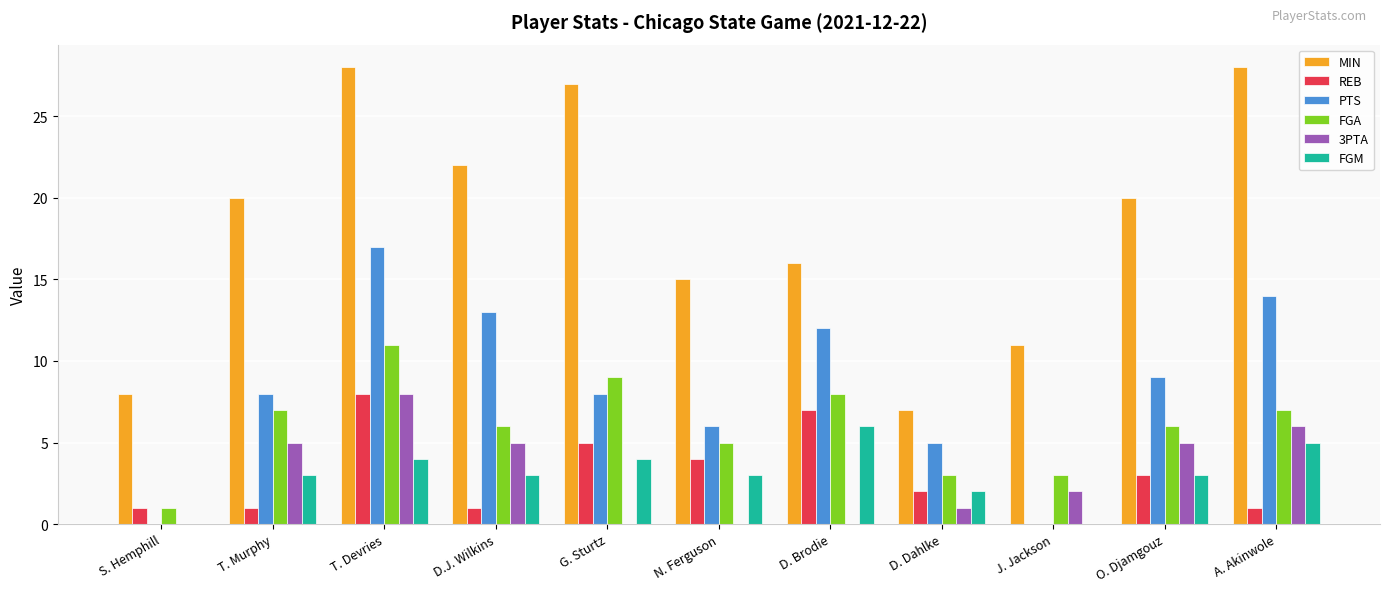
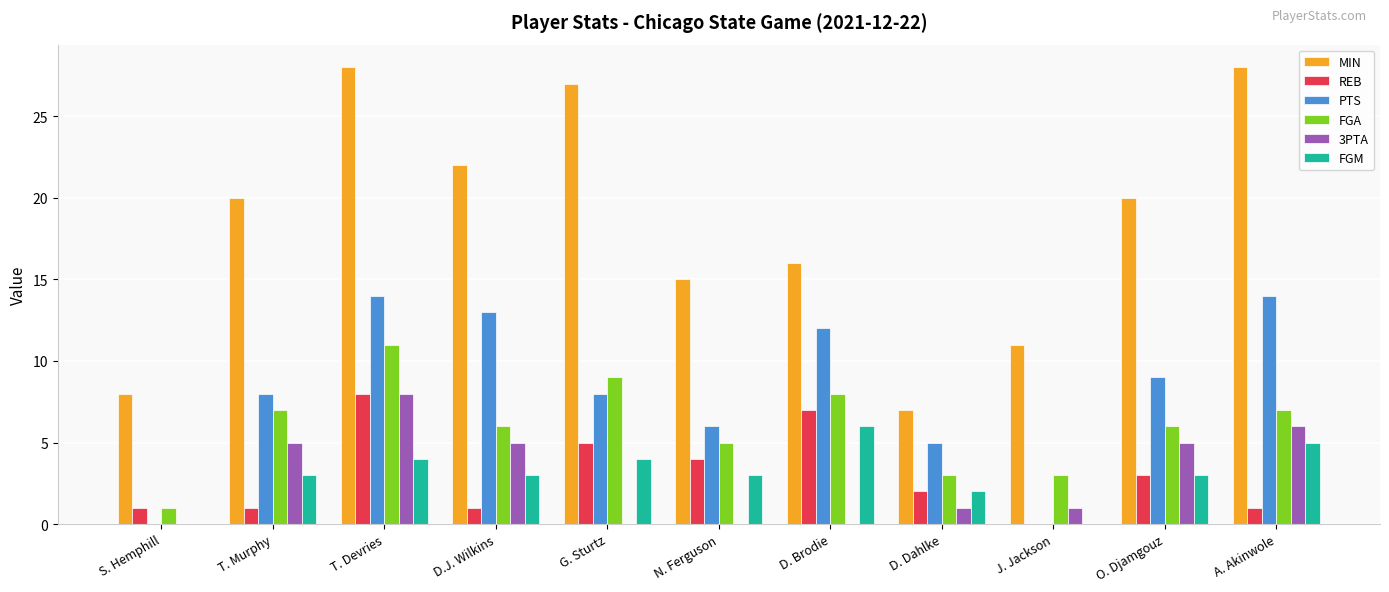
  {
    "MIN": {
      "S. Hemphill": 8,
      "T. Murphy": 20,
      "T. Devries": 28,
      "D.J. Wilkins": 22,
      "G. Sturtz": 27,
      "N. Ferguson": 15,
      "D. Brodie": 16,
      "D. Dahlke": 7,
      "J. Jackson": 11,
      "O. Djamgouz": 20,
      "A. Akinwole": 28
    },
    "REB": {
      "S. Hemphill": 1,
      "T. Murphy": 1,
      "T. Devries": 8,
      "D.J. Wilkins": 1,
      "G. Sturtz": 5,
      "N. Ferguson": 4,
      "D. Brodie": 7,
      "D. Dahlke": 2,
      "J. Jackson": 0,
      "O. Djamgouz": 3,
      "A. Akinwole": 1
    },
    "PTS": {
      "S. Hemphill": 0,
      "T. Murphy": 8,
-     "T. Devries": 17,
+     "T. Devries": 14,
      "D.J. Wilkins": 13,
      "G. Sturtz": 8,
      "N. Ferguson": 6,
      "D. Brodie": 12,
      "D. Dahlke": 5,
      "J. Jackson": 0,
      "O. Djamgouz": 9,
      "A. Akinwole": 14
    },
    "FGA": {
      "S. Hemphill": 1,
      "T. Murphy": 7,
      "T. Devries": 11,
      "D.J. Wilkins": 6,
      "G. Sturtz": 9,
      "N. Ferguson": 5,
      "D. Brodie": 8,
      "D. Dahlke": 3,
      "J. Jackson": 3,
      "O. Djamgouz": 6,
      "A. Akinwole": 7
    },
    "3PTA": {
      "S. Hemphill": 0,
      "T. Murphy": 5,
      "T. Devries": 8,
      "D.J. Wilkins": 5,
      "G. Sturtz": 0,
      "N. Ferguson": 0,
      "D. Brodie": 0,
      "D. Dahlke": 1,
-     "J. Jackson": 2,
+     "J. Jackson": 1,
      "O. Djamgouz": 5,
      "A. Akinwole": 6
    },
    "FGM": {
      "S. Hemphill": 0,
      "T. Murphy": 3,
      "T. Devries": 4,
      "D.J. Wilkins": 3,
      "G. Sturtz": 4,
      "N. Ferguson": 3,
      "D. Brodie": 6,
      "D. Dahlke": 2,
      "J. Jackson": 0,
      "O. Djamgouz": 3,
      "A. Akinwole": 5
    }
  }
